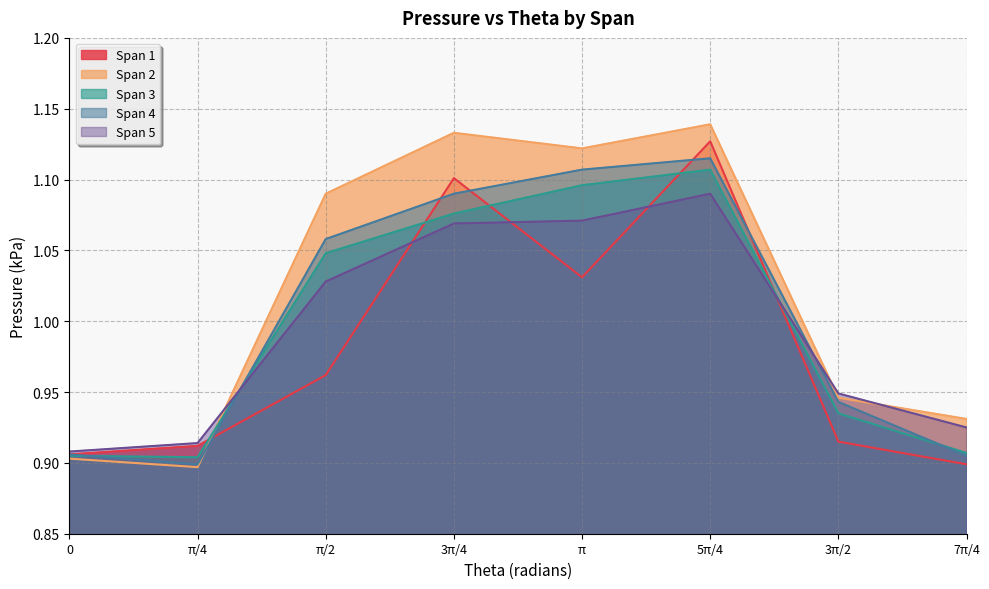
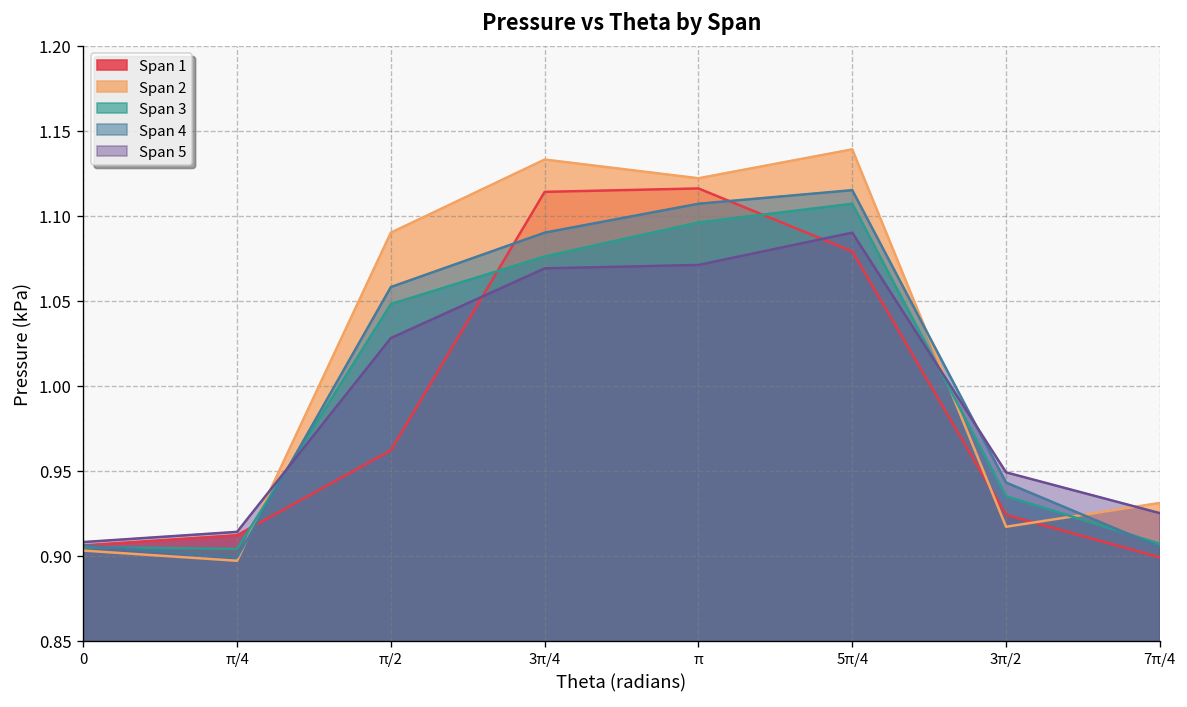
  {
    "Span 1": {
      "π/4": 0.912,
      "π/2": 0.962,
-     "3π/4": 1.101,
-     "π": 1.031,
-     "5π/4": 1.127,
-     "3π/2": 0.915,
+     "3π/4": 1.114,
+     "π": 1.116,
+     "5π/4": 1.079,
+     "3π/2": 0.924,
      "7π/4": 0.899
    },
    "Span 2": {
      "0": 0.903,
      "π/4": 0.897,
      "π/2": 1.090,
      "3π/4": 1.133,
      "π": 1.122,
      "5π/4": 1.139,
-     "3π/2": 0.946,
+     "3π/2": 0.917,
      "7π/4": 0.931
    }
  }
